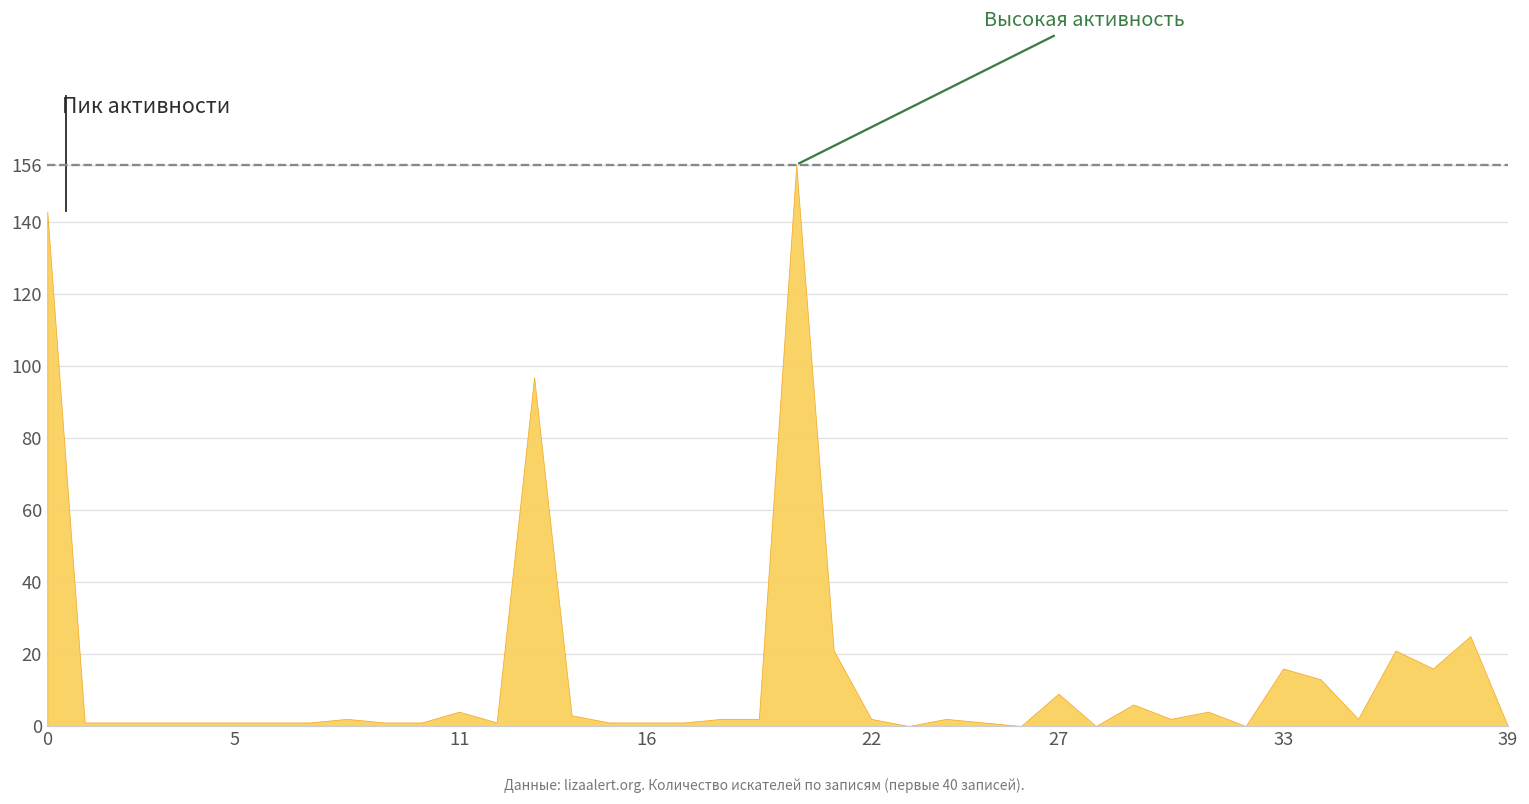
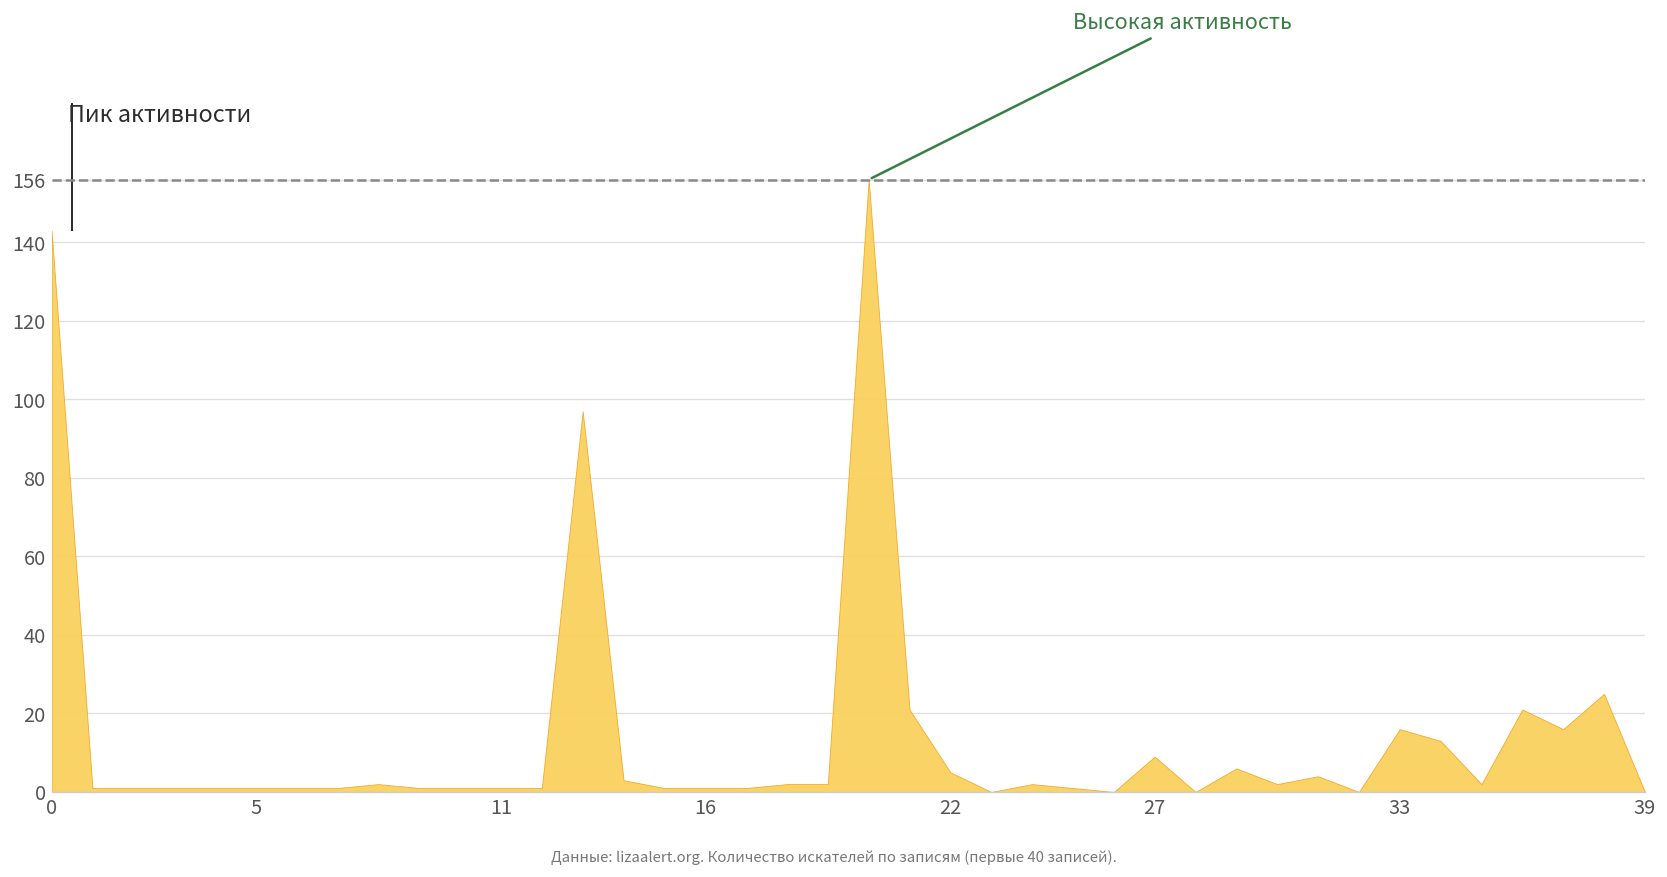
  {
    "0": 143,
    "5": 1,
-   "11": 4,
+   "11": 1,
    "16": 1,
-   "22": 2,
+   "22": 5,
    "27": 9,
    "33": 16,
    "39": 0
  }
